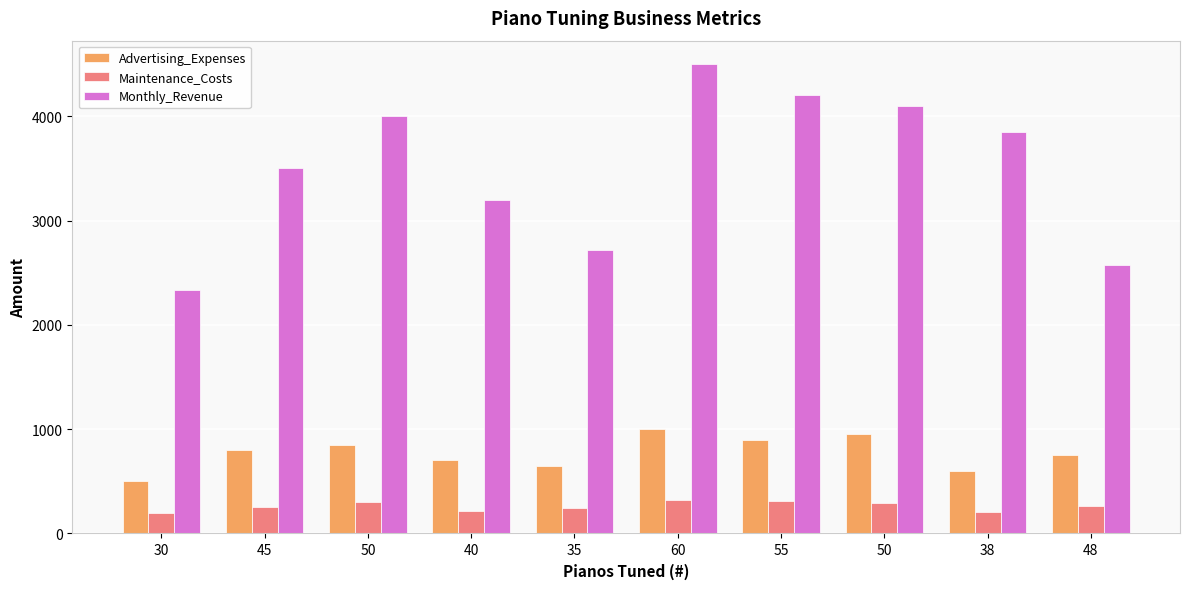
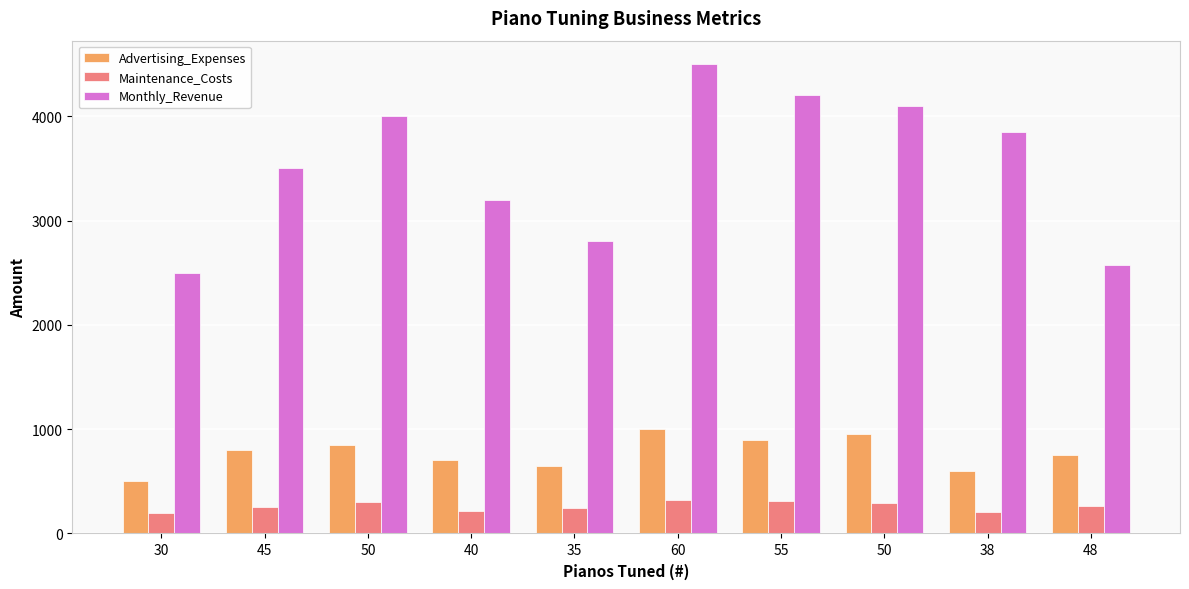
  {
    "Monthly_Revenue": {
-     "30": 2340,
+     "30": 2500,
      "45": 3500,
      "40": 3200,
-     "35": 2720,
+     "35": 2800,
      "60": 4500,
      "55": 4200,
      "38": 3850,
      "48": 2580
    }
  }
